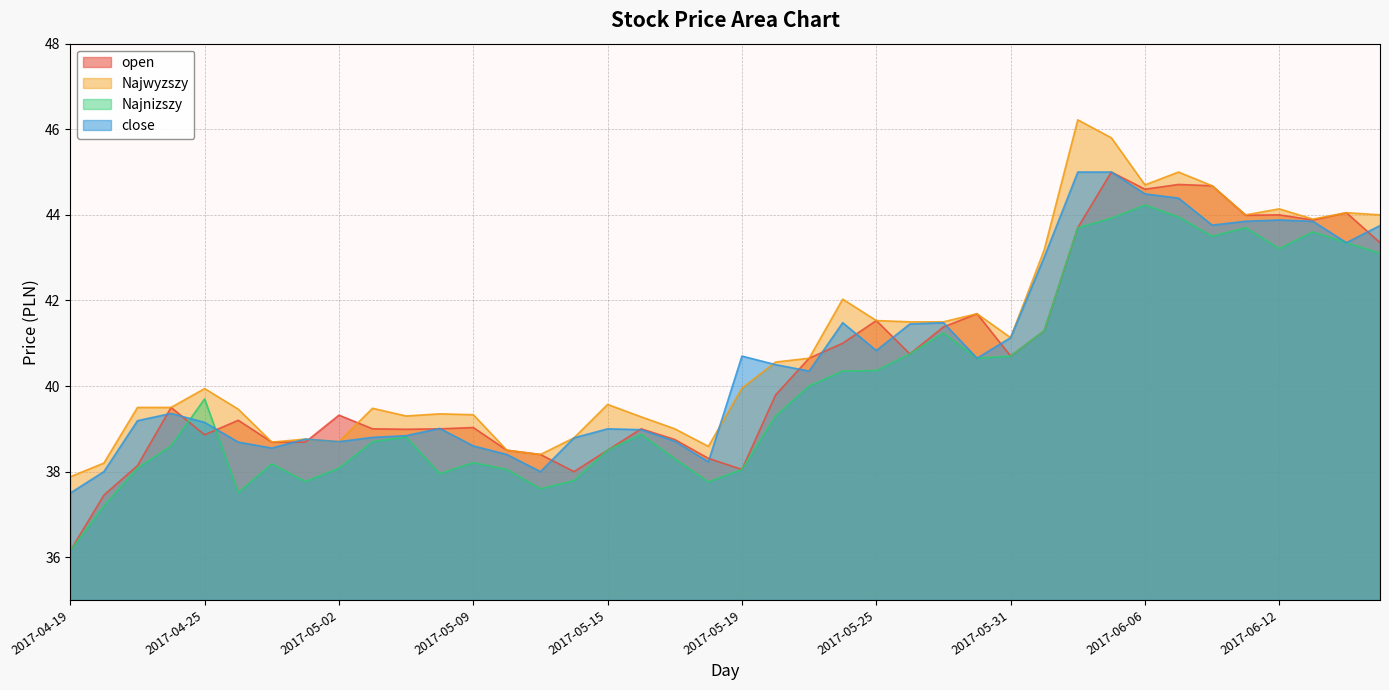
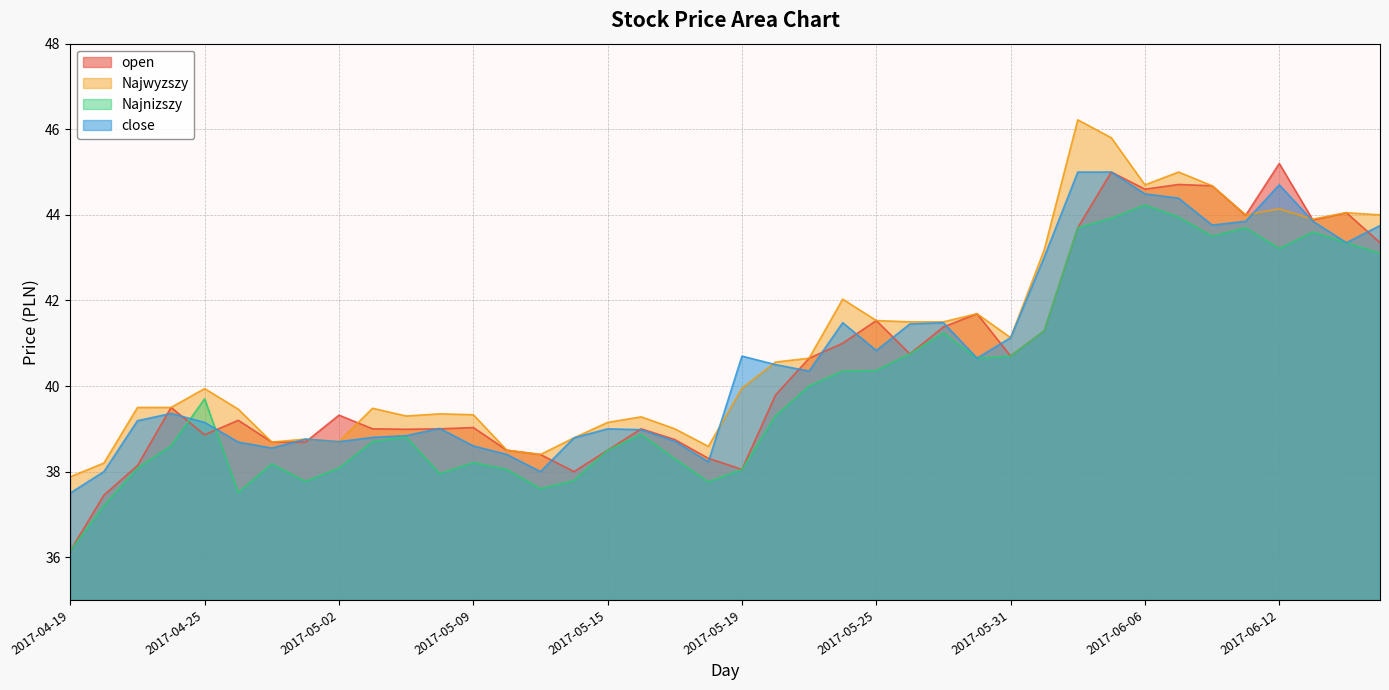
  {
    "open": {
      "2017-04-25": 38.9,
      "2017-05-02": 39.3,
      "2017-05-09": 39.0,
      "2017-06-06": 44.6,
-     "2017-06-12": 44.0
+     "2017-06-12": 45.2
    },
    "Najwyzszy": {
      "2017-04-19": 37.9,
      "2017-04-25": 39.9,
      "2017-05-09": 39.3,
-     "2017-05-15": 39.6,
+     "2017-05-15": 39.2,
      "2017-05-19": 40.0,
      "2017-06-06": 44.7,
      "2017-06-12": 44.1
    },
    "Najnizszy": {
      "2017-04-25": 39.7,
      "2017-05-02": 38.1,
      "2017-05-09": 38.2,
      "2017-05-25": 40.4,
      "2017-06-06": 44.2,
      "2017-06-12": 43.2
    },
    "close": {
      "2017-04-19": 37.5,
      "2017-04-25": 39.2,
      "2017-05-09": 38.6,
      "2017-05-15": 39.0,
      "2017-05-19": 40.7,
      "2017-05-25": 40.8,
      "2017-06-06": 44.5,
-     "2017-06-12": 43.9
+     "2017-06-12": 44.7
    }
  }
